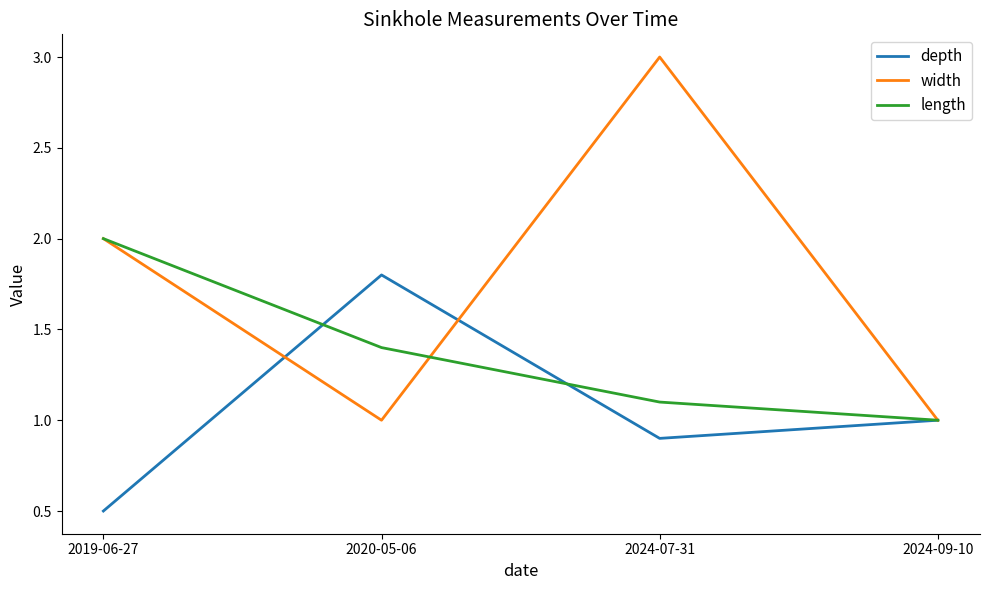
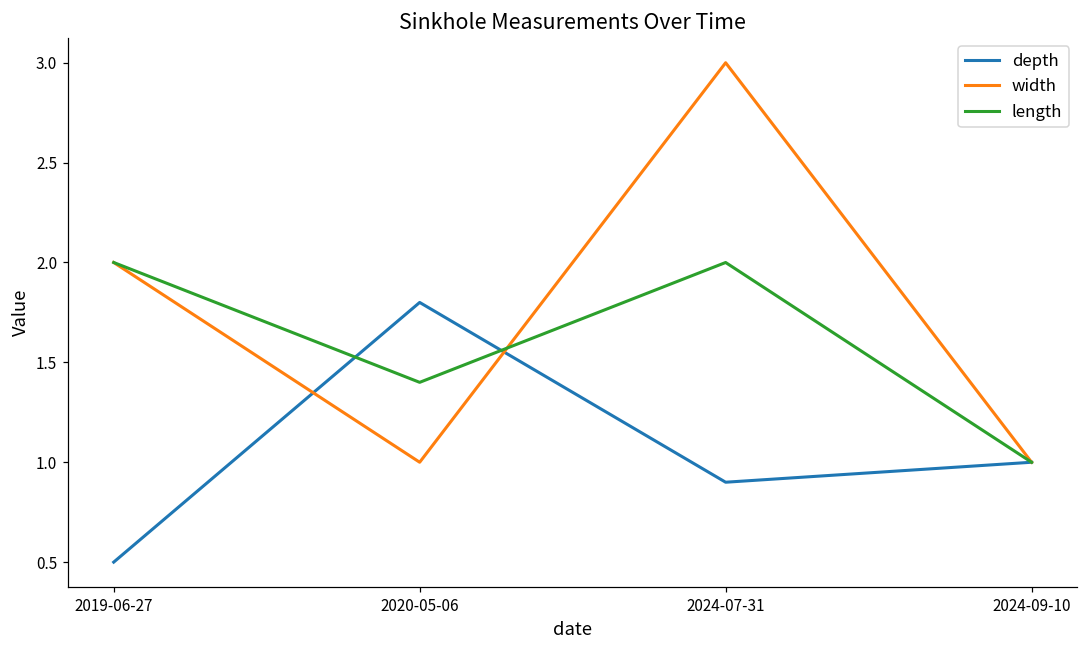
  {
    "depth": {
      "2019-06-27": 0.5,
      "2020-05-06": 1.8,
      "2024-07-31": 0.9
    },
    "width": {
      "2020-05-06": 1.0,
      "2024-07-31": 3.0
    },
    "length": {
      "2020-05-06": 1.4,
-     "2024-07-31": 1.1
+     "2024-07-31": 2.0
    }
  }
